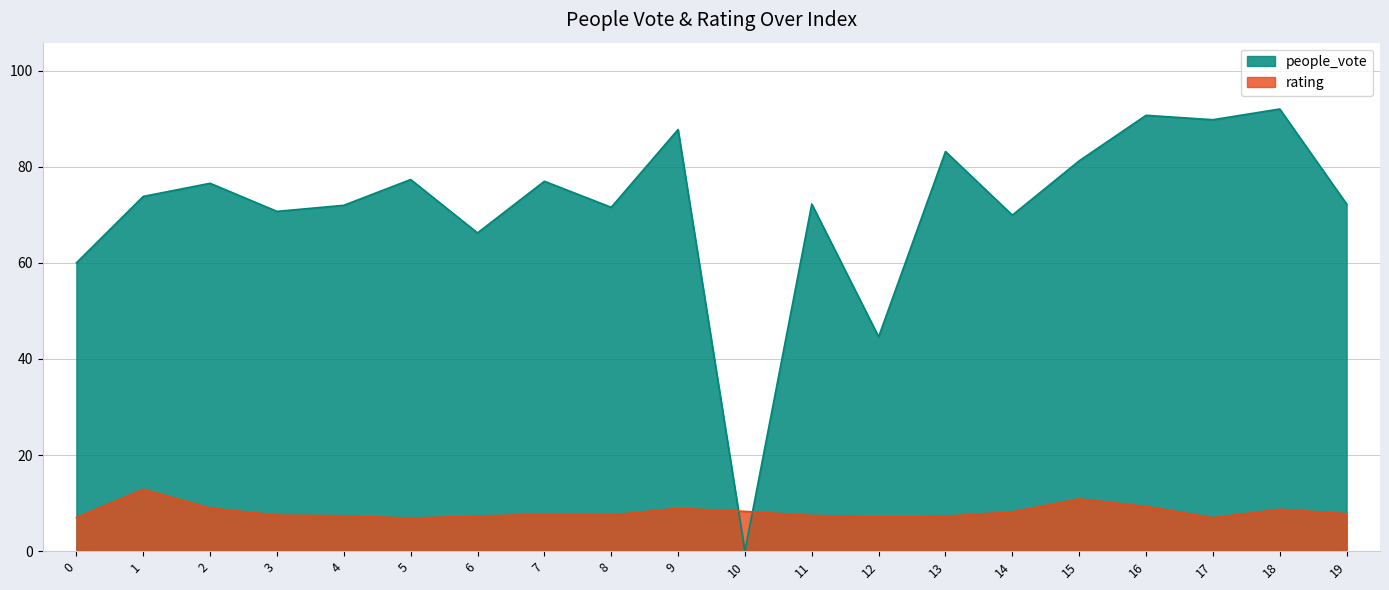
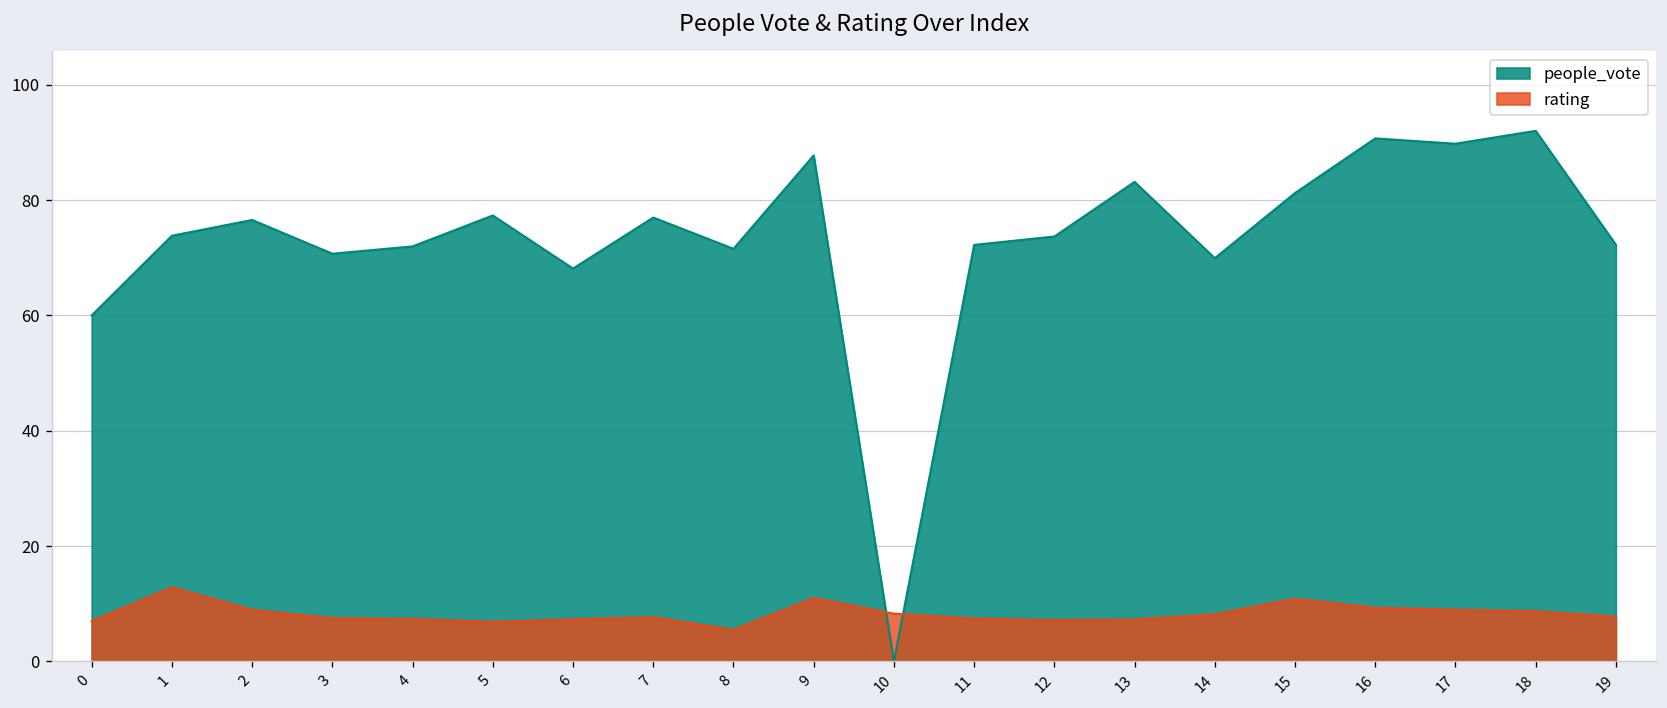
  {
    "people_vote": {
      "0": 60,
      "1": 74,
      "2": 77,
      "3": 71,
      "4": 72,
      "5": 77,
-     "6": 66,
+     "6": 68,
      "7": 77,
      "8": 72,
      "9": 88,
      "10": 0,
      "11": 72,
-     "12": 45,
+     "12": 74,
      "13": 83,
      "14": 70,
      "15": 81,
      "16": 91,
      "17": 90,
      "18": 92,
      "19": 72
    },
    "rating": {
      "0": 7,
      "1": 13,
      "2": 9,
      "3": 8,
      "4": 7,
      "5": 7,
      "6": 7,
      "7": 8,
-     "8": 8,
-     "9": 9,
+     "8": 6,
+     "9": 11,
      "10": 8,
      "11": 7,
      "12": 7,
      "13": 7,
      "14": 8,
      "15": 11,
      "16": 9,
-     "17": 7,
+     "17": 9,
      "18": 9,
      "19": 8
    }
  }
